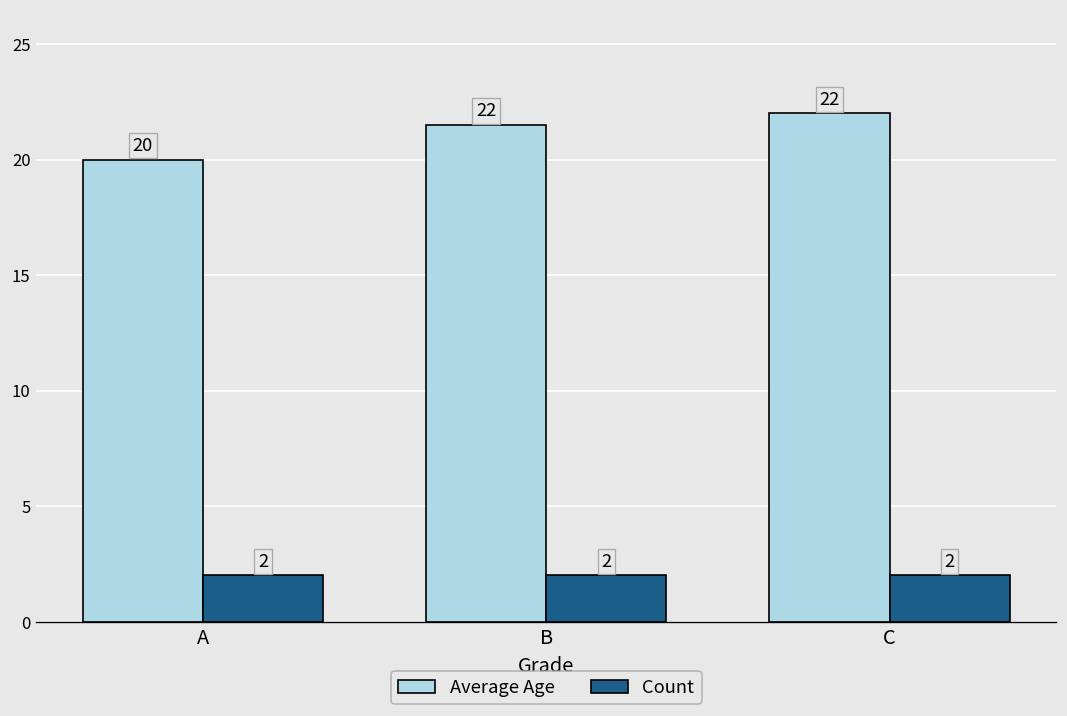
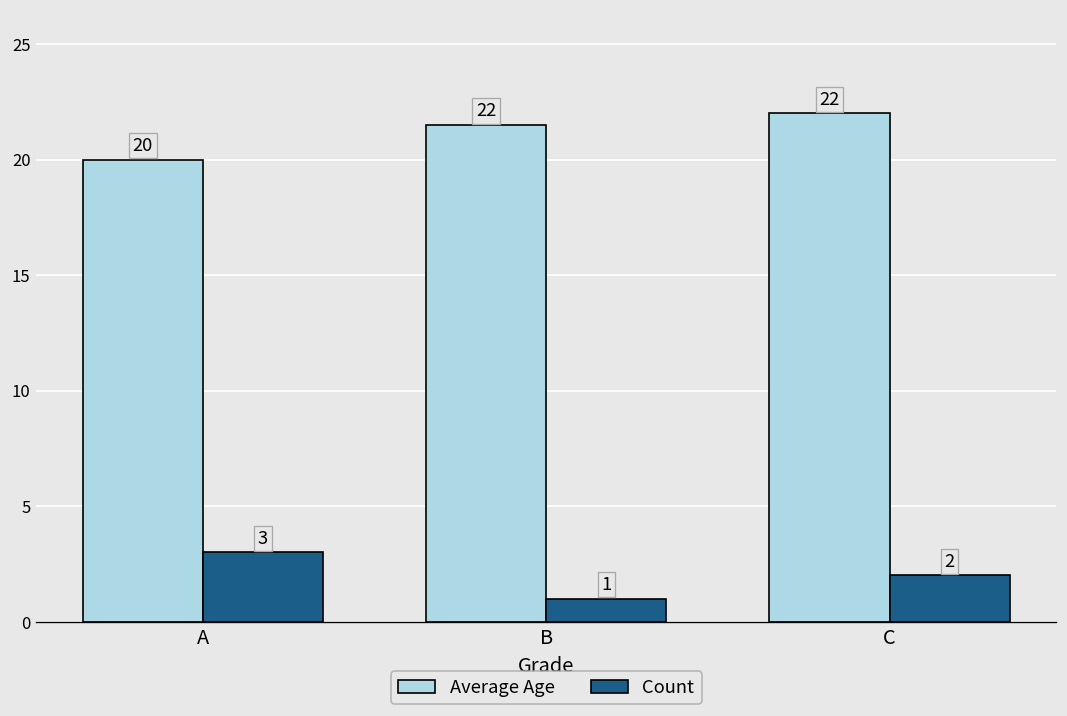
  {
    "Count": {
-     "A": 2,
-     "B": 2
+     "A": 3,
+     "B": 1
    }
  }
